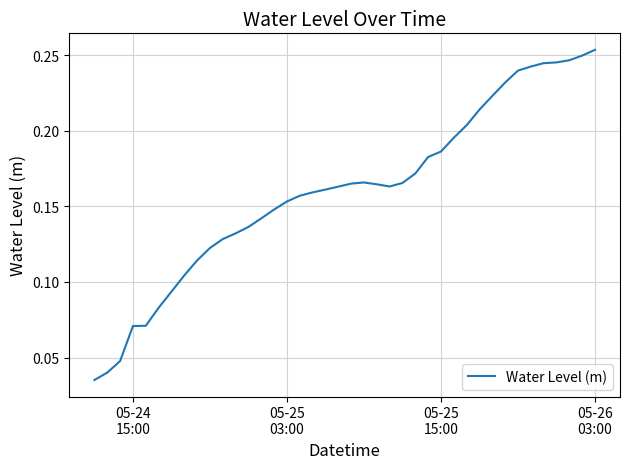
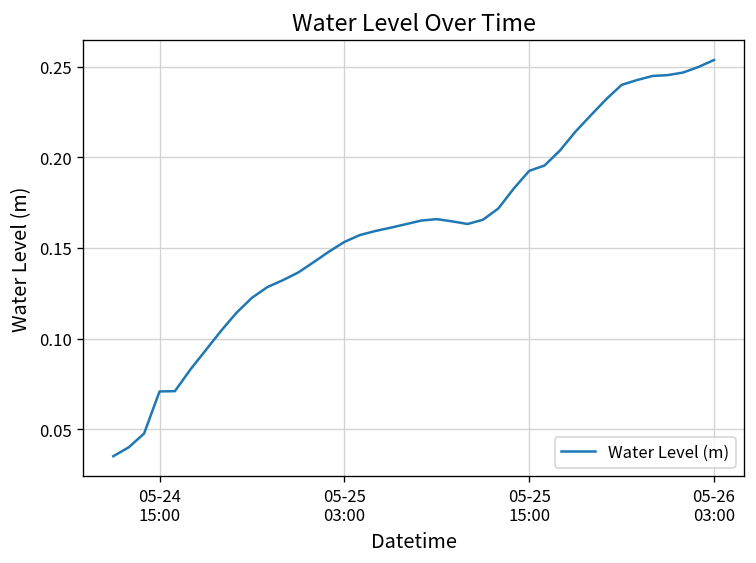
  {
    "05-24 15:00": 0.071,
    "05-25 03:00": 0.153,
-   "05-25 15:00": 0.186,
+   "05-25 15:00": 0.193,
    "05-26 03:00": 0.254
  }
